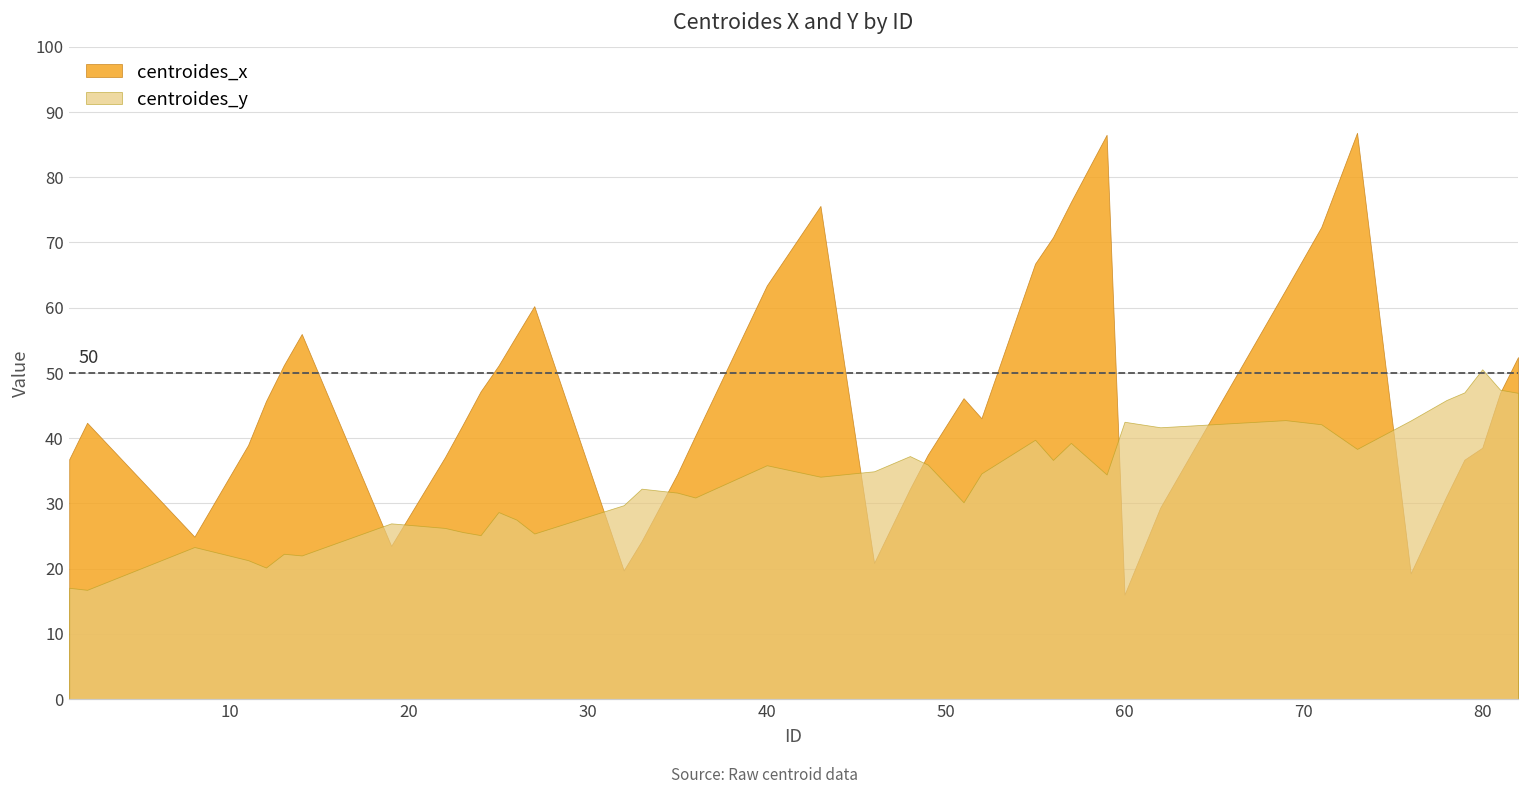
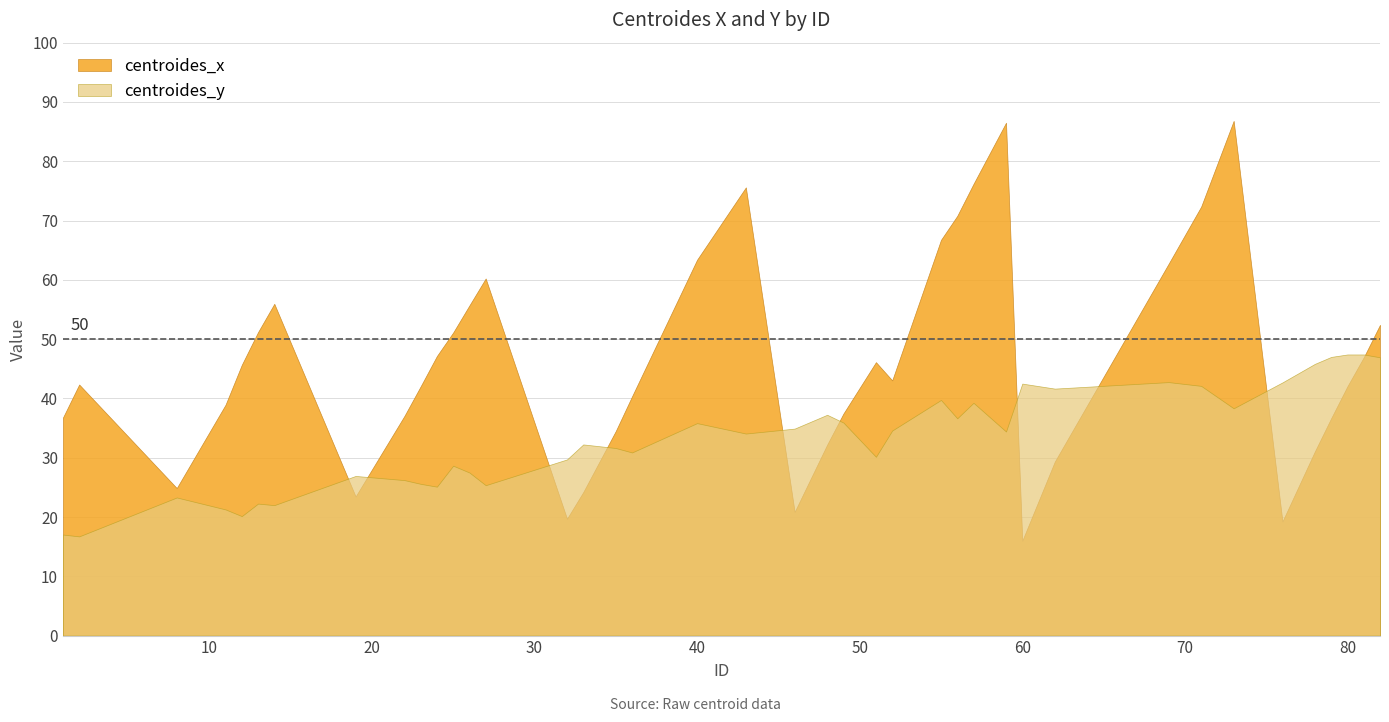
  {
    "centroides_x": {
      "40": 63,
      "60": 16,
-     "80": 39
+     "80": 42
    },
    "centroides_y": {
      "40": 36,
      "60": 43,
-     "80": 51
+     "80": 47
    }
  }
